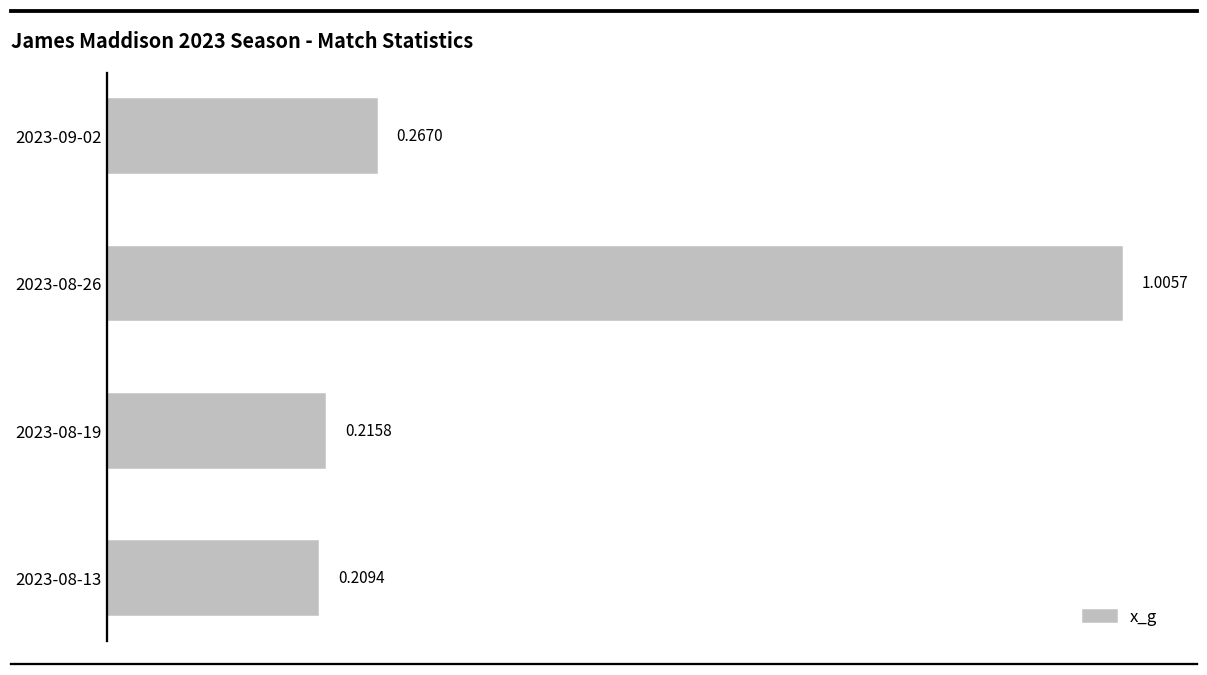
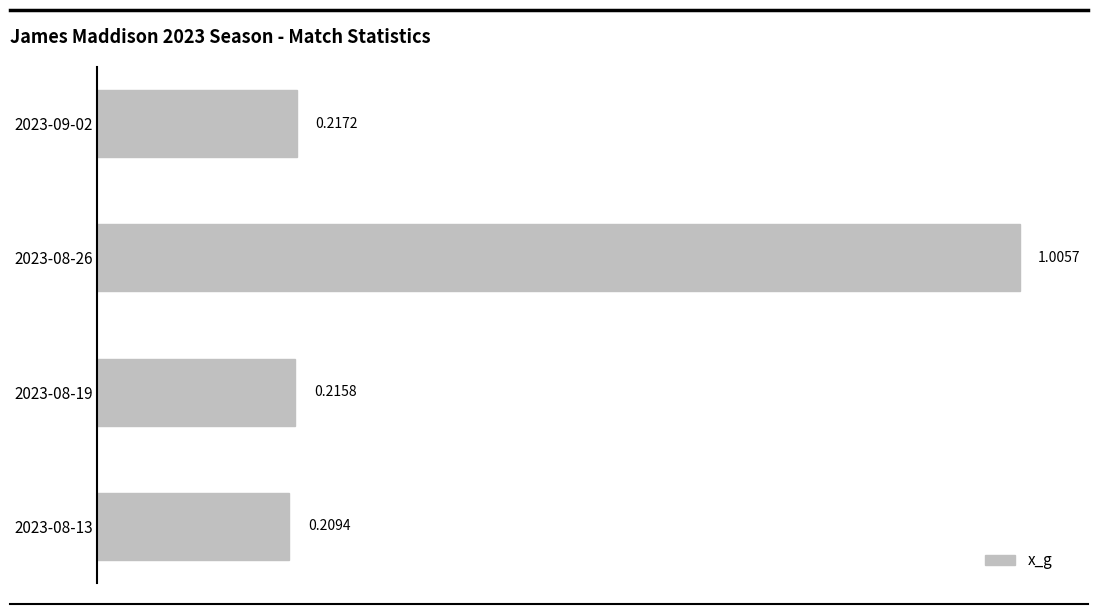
  {
-   "2023-09-02": 0.2670,
+   "2023-09-02": 0.2172,
    "2023-08-26": 1.0057,
    "2023-08-19": 0.2158,
    "2023-08-13": 0.2094
  }
